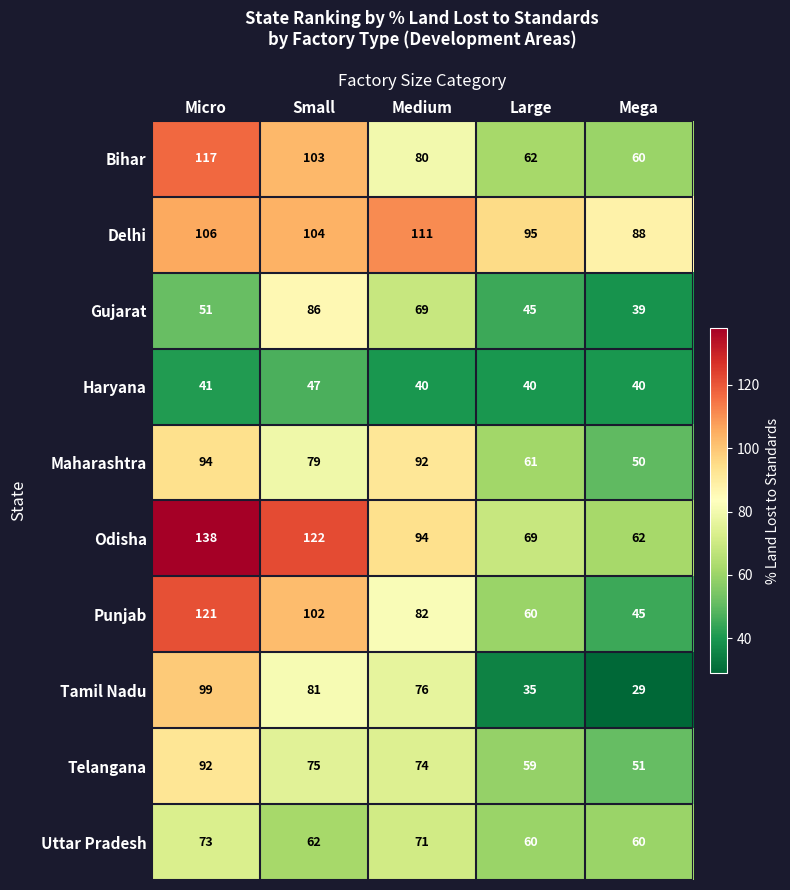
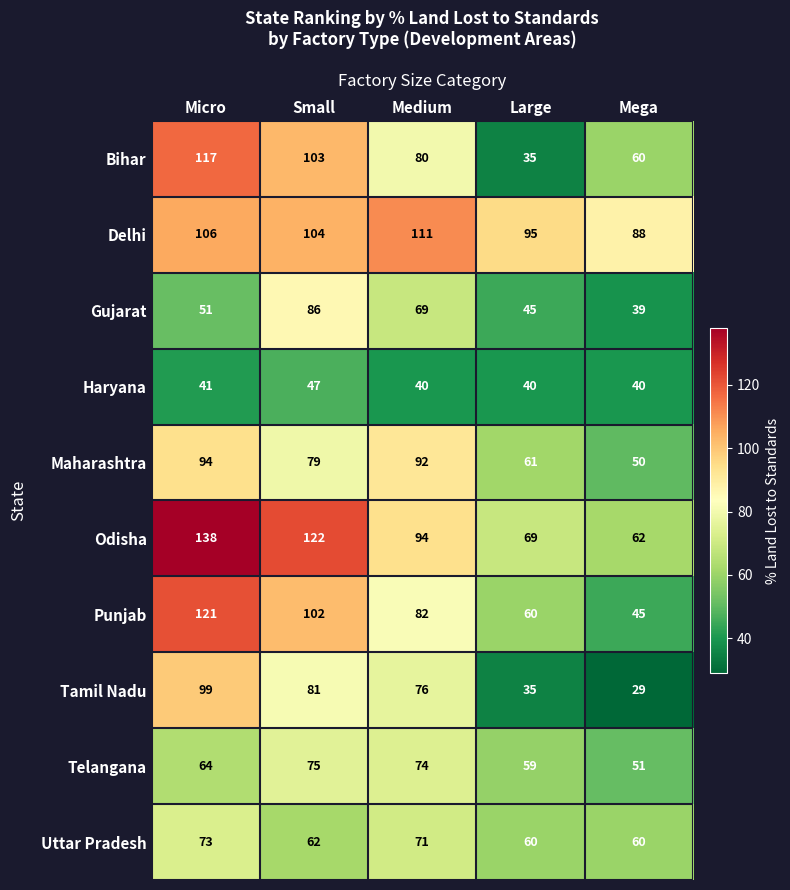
  {
    "Bihar": {
      "Micro": 117,
      "Small": 103,
      "Medium": 80,
-     "Large": 62,
+     "Large": 35,
      "Mega": 60
    },
    "Delhi": {
      "Micro": 106,
      "Small": 104,
      "Medium": 111,
      "Large": 95,
      "Mega": 88
    },
    "Gujarat": {
      "Micro": 51,
      "Small": 86,
      "Medium": 69,
      "Large": 45,
      "Mega": 39
    },
    "Haryana": {
      "Micro": 41,
      "Small": 47,
      "Medium": 40,
      "Large": 40,
      "Mega": 40
    },
    "Maharashtra": {
      "Micro": 94,
      "Small": 79,
      "Medium": 92,
      "Large": 61,
      "Mega": 50
    },
    "Odisha": {
      "Micro": 138,
      "Small": 122,
      "Medium": 94,
      "Large": 69,
      "Mega": 62
    },
    "Punjab": {
      "Micro": 121,
      "Small": 102,
      "Medium": 82,
      "Large": 60,
      "Mega": 45
    },
    "Tamil Nadu": {
      "Micro": 99,
      "Small": 81,
      "Medium": 76,
      "Large": 35,
      "Mega": 29
    },
    "Telangana": {
-     "Micro": 92,
+     "Micro": 64,
      "Small": 75,
      "Medium": 74,
      "Large": 59,
      "Mega": 51
    },
    "Uttar Pradesh": {
      "Micro": 73,
      "Small": 62,
      "Medium": 71,
      "Large": 60,
      "Mega": 60
    }
  }
